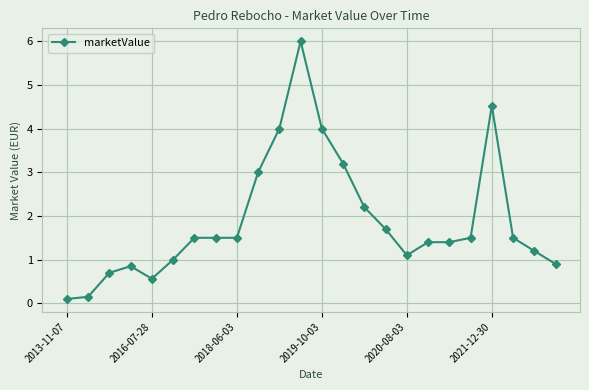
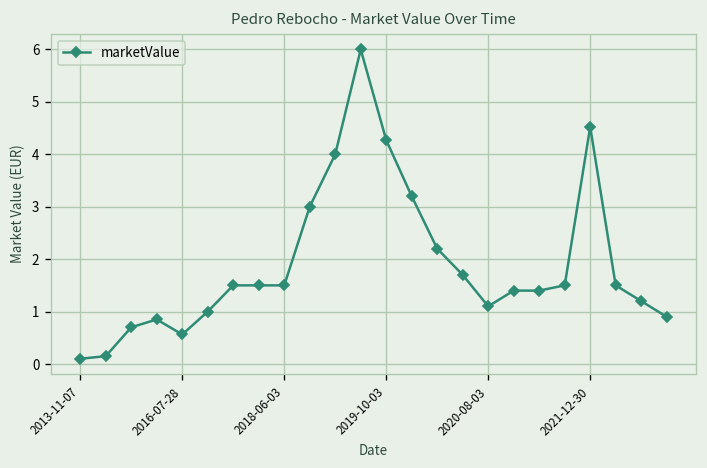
  {
    "2013-11-07": 0.1,
    "2016-07-28": 0.6,
    "2018-06-03": 1.5,
-   "2019-10-03": 4.0,
+   "2019-10-03": 4.3,
    "2020-08-03": 1.1,
    "2021-12-30": 4.5
  }
